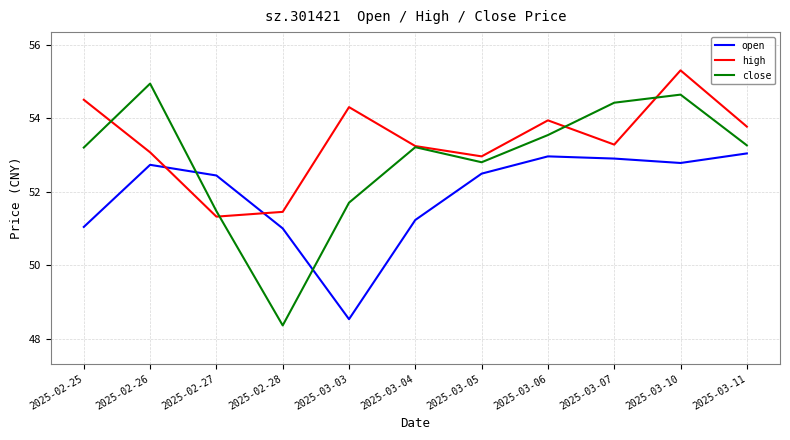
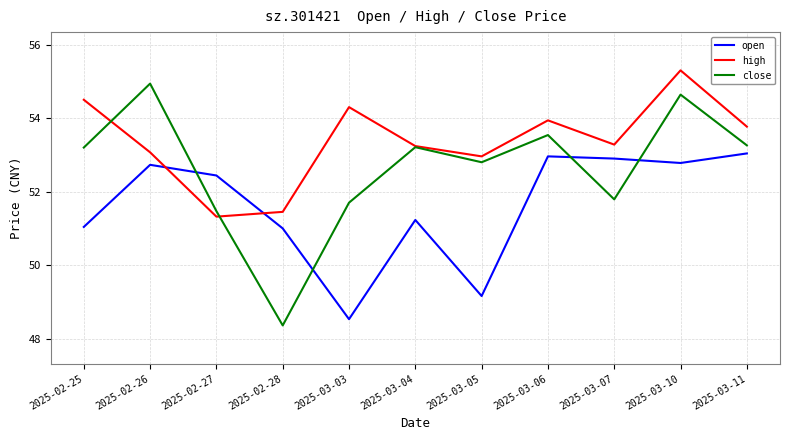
  {
    "open": {
      "2025-02-25": 51.0,
      "2025-02-26": 52.7,
      "2025-02-27": 52.4,
      "2025-02-28": 51.0,
      "2025-03-03": 48.5,
      "2025-03-04": 51.2,
-     "2025-03-05": 52.5,
+     "2025-03-05": 49.2,
      "2025-03-06": 53.0,
      "2025-03-07": 52.9,
      "2025-03-10": 52.8,
      "2025-03-11": 53.0
    },
    "high": {
      "2025-02-25": 54.5,
      "2025-02-26": 53.1,
      "2025-02-27": 51.3,
      "2025-02-28": 51.5,
      "2025-03-03": 54.3,
      "2025-03-05": 53.0,
      "2025-03-06": 53.9,
      "2025-03-07": 53.3,
      "2025-03-10": 55.3,
      "2025-03-11": 53.8
    },
    "close": {
      "2025-02-25": 53.2,
      "2025-02-26": 54.9,
      "2025-02-27": 51.5,
      "2025-02-28": 48.4,
      "2025-03-03": 51.7,
      "2025-03-05": 52.8,
      "2025-03-06": 53.5,
-     "2025-03-07": 54.4,
+     "2025-03-07": 51.8,
      "2025-03-10": 54.6,
      "2025-03-11": 53.3
    }
  }
